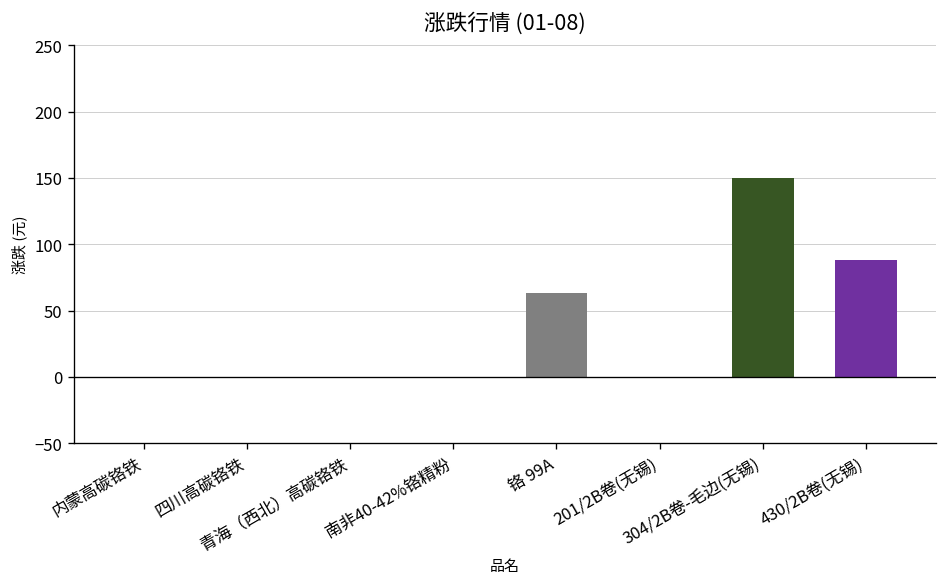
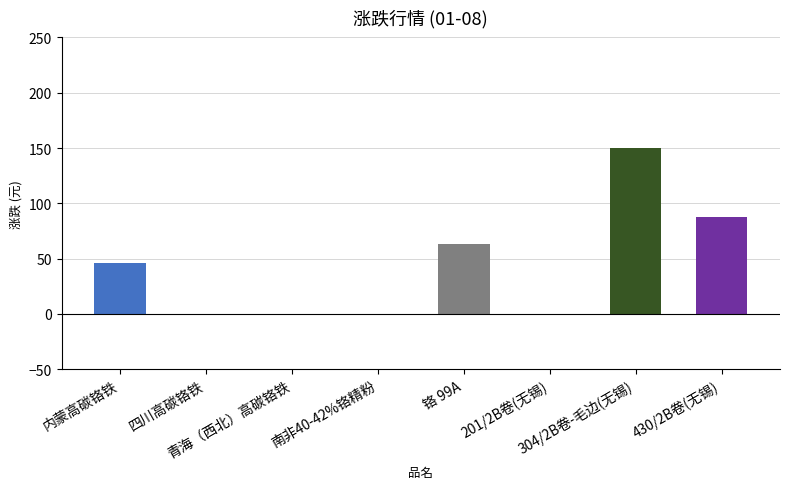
  {
-   "内蒙高碳铬铁": 0,
+   "内蒙高碳铬铁": 46,
    "四川高碳铬铁": 0,
    "青海（西北）高碳铬铁": 0,
    "南非40-42%铬精粉": 0,
    "铬 99A": 63,
    "201/2B卷(无锡)": 0,
    "304/2B卷-毛边(无锡)": 150,
    "430/2B卷(无锡)": 88
  }
